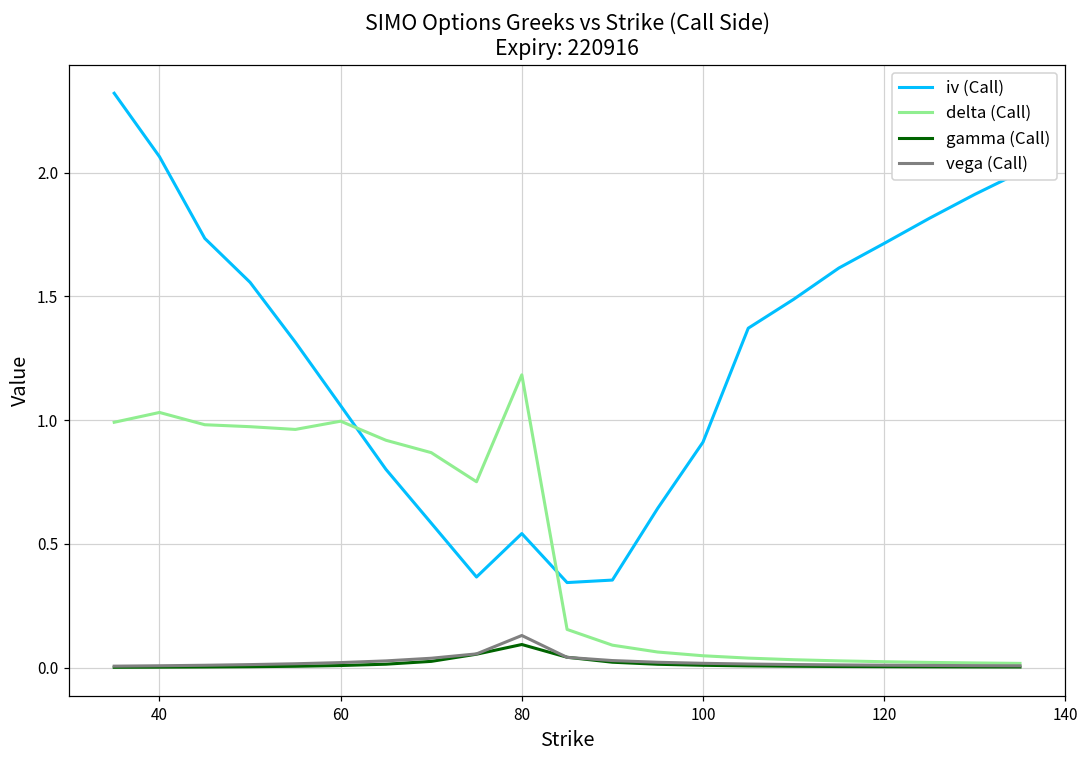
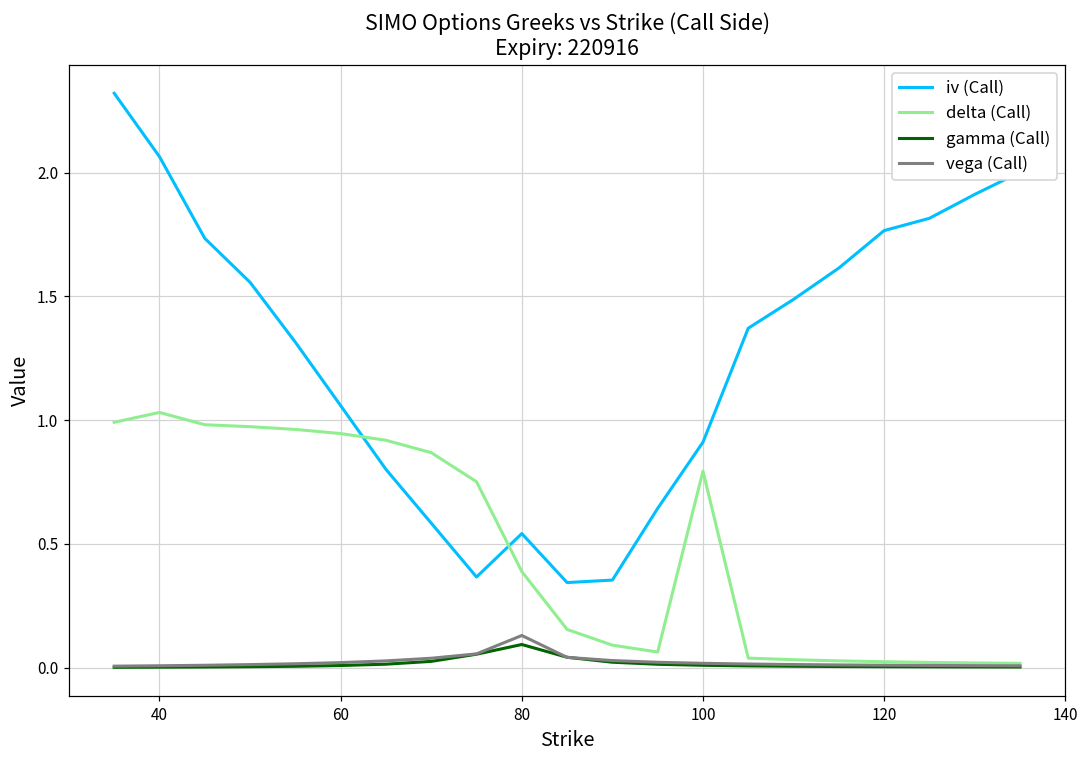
  {
    "iv (Call)": {
      "40": 2.06,
      "60": 1.06,
      "80": 0.54,
      "100": 0.91,
-     "120": 1.71
+     "120": 1.77
    },
    "delta (Call)": {
      "40": 1.03,
-     "60": 1.00,
-     "80": 1.18,
-     "100": 0.05,
+     "60": 0.95,
+     "80": 0.39,
+     "100": 0.79,
      "120": 0.02
    },
    "gamma (Call)": {
      "60": 0.01,
      "80": 0.09
    },
    "vega (Call)": {
      "60": 0.02,
      "80": 0.13
    }
  }
